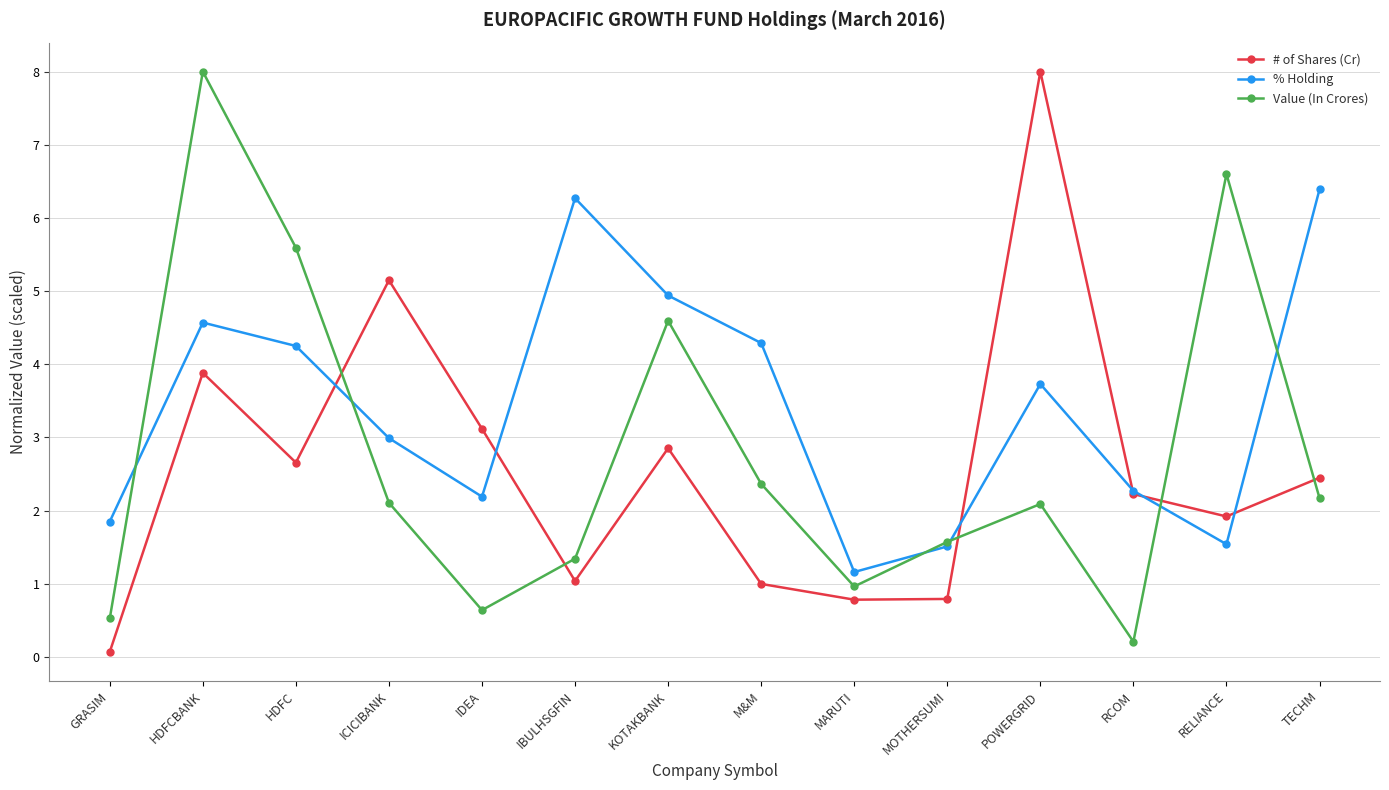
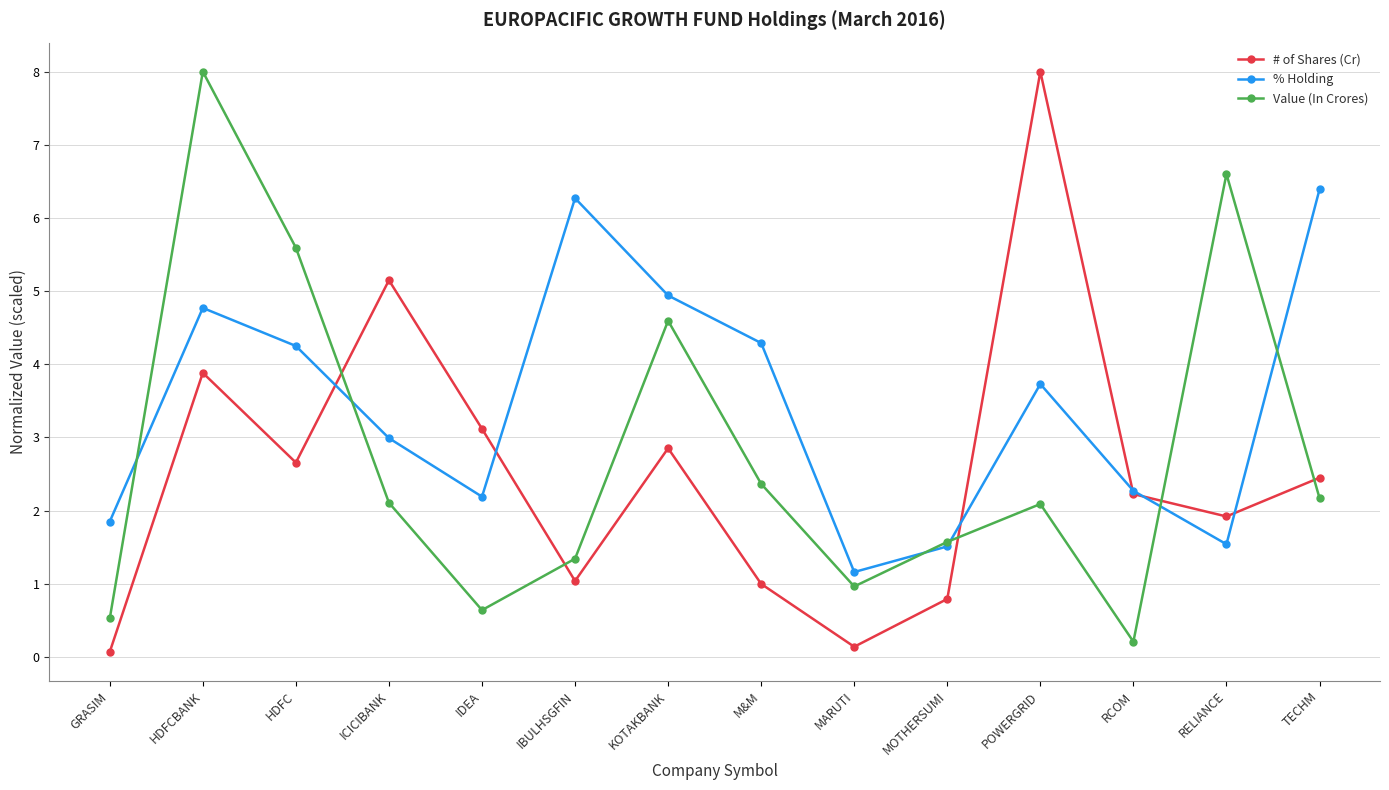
  {
    "# of Shares (Cr)": {
      "GRASIM": 0.1,
      "HDFCBANK": 3.9,
      "HDFC": 2.7,
      "ICICIBANK": 5.1,
      "IDEA": 3.1,
      "IBULHSGFIN": 1.0,
      "KOTAKBANK": 2.9,
      "M&M": 1.0,
-     "MARUTI": 0.8,
+     "MARUTI": 0.1,
      "MOTHERSUMI": 0.8,
      "POWERGRID": 8.0,
      "RCOM": 2.2,
      "RELIANCE": 1.9,
      "TECHM": 2.4
    },
    "% Holding": {
      "GRASIM": 1.9,
-     "HDFCBANK": 4.6,
+     "HDFCBANK": 4.8,
      "HDFC": 4.3,
      "ICICIBANK": 3.0,
      "IDEA": 2.2,
      "IBULHSGFIN": 6.3,
      "KOTAKBANK": 4.9,
      "M&M": 4.3,
      "MARUTI": 1.2,
      "MOTHERSUMI": 1.5,
      "POWERGRID": 3.7,
      "RCOM": 2.3,
      "RELIANCE": 1.5,
      "TECHM": 6.4
    },
    "Value (In Crores)": {
      "GRASIM": 0.5,
      "HDFCBANK": 8.0,
      "HDFC": 5.6,
      "ICICIBANK": 2.1,
      "IDEA": 0.6,
      "IBULHSGFIN": 1.3,
      "KOTAKBANK": 4.6,
      "M&M": 2.4,
      "MARUTI": 1.0,
      "MOTHERSUMI": 1.6,
      "POWERGRID": 2.1,
      "RCOM": 0.2,
      "RELIANCE": 6.6,
      "TECHM": 2.2
    }
  }
